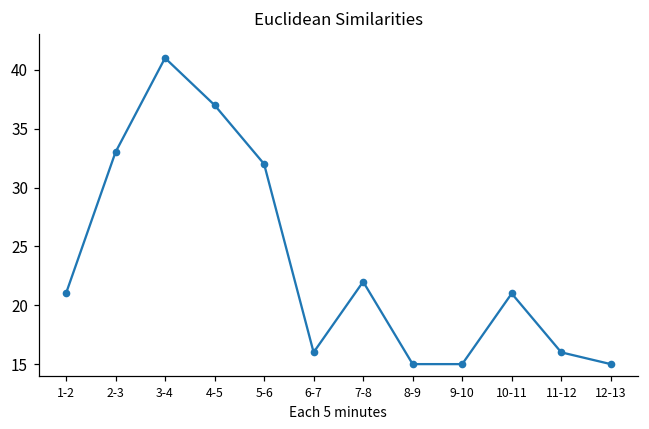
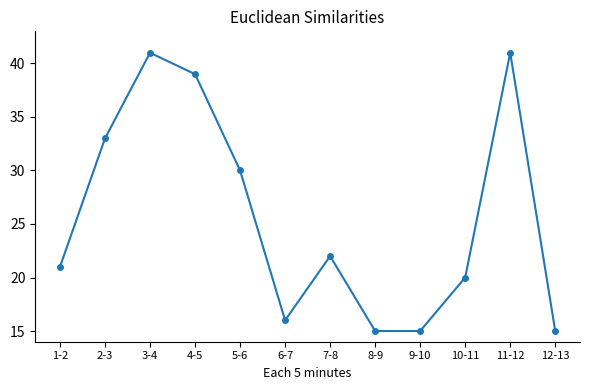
  {
    "1-2": 21,
    "2-3": 33,
    "3-4": 41,
-   "4-5": 37,
-   "5-6": 32,
+   "4-5": 39,
+   "5-6": 30,
    "6-7": 16,
    "7-8": 22,
    "8-9": 15,
    "9-10": 15,
-   "10-11": 21,
-   "11-12": 16,
+   "10-11": 20,
+   "11-12": 41,
    "12-13": 15
  }
